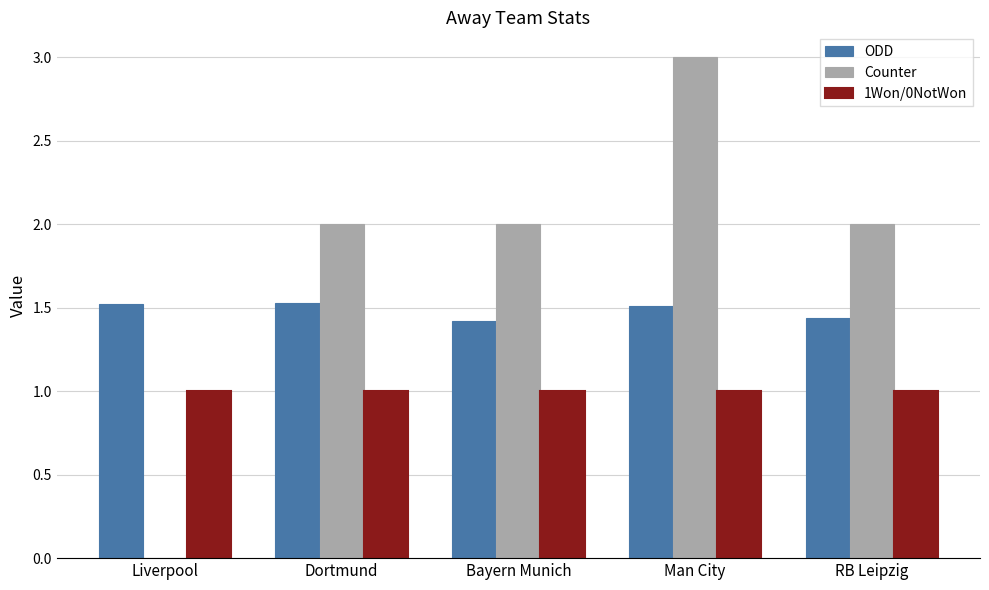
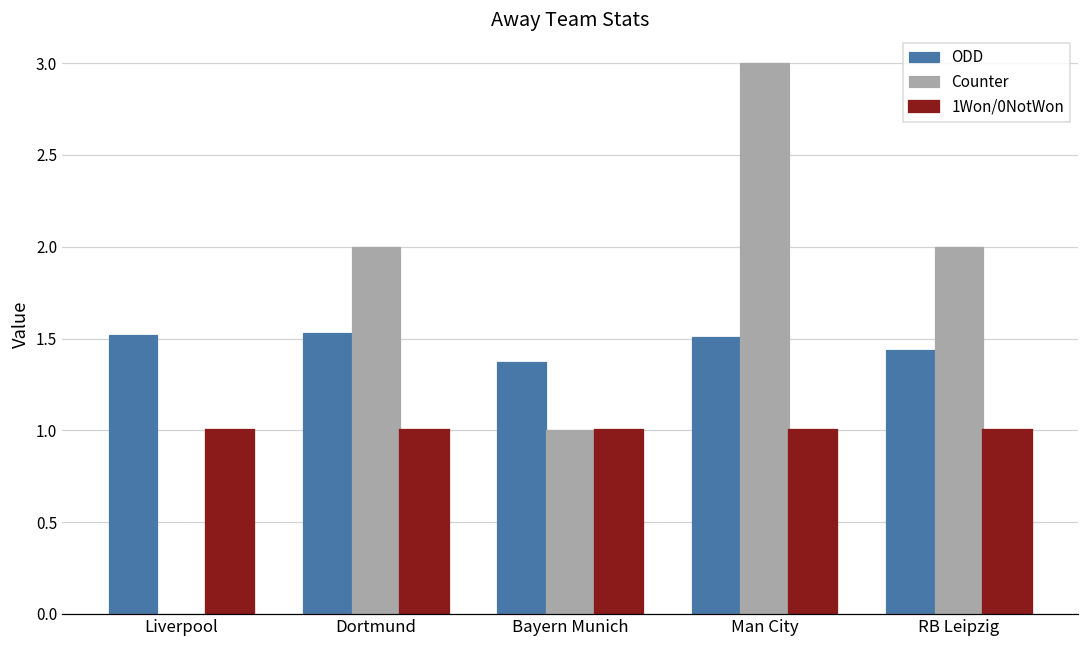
  {
    "ODD": {
      "Liverpool": 1.52,
      "Dortmund": 1.53,
-     "Bayern Munich": 1.42,
+     "Bayern Munich": 1.37,
      "Man City": 1.51,
      "RB Leipzig": 1.44
    },
    "Counter": {
      "Liverpool": 0,
      "Dortmund": 2,
-     "Bayern Munich": 2,
+     "Bayern Munich": 1,
      "Man City": 3,
      "RB Leipzig": 2
    },
    "1Won/0NotWon": {
      "Liverpool": 1.00,
      "Dortmund": 1.00,
      "Bayern Munich": 1.00,
      "Man City": 1.00,
      "RB Leipzig": 1.00
    }
  }
